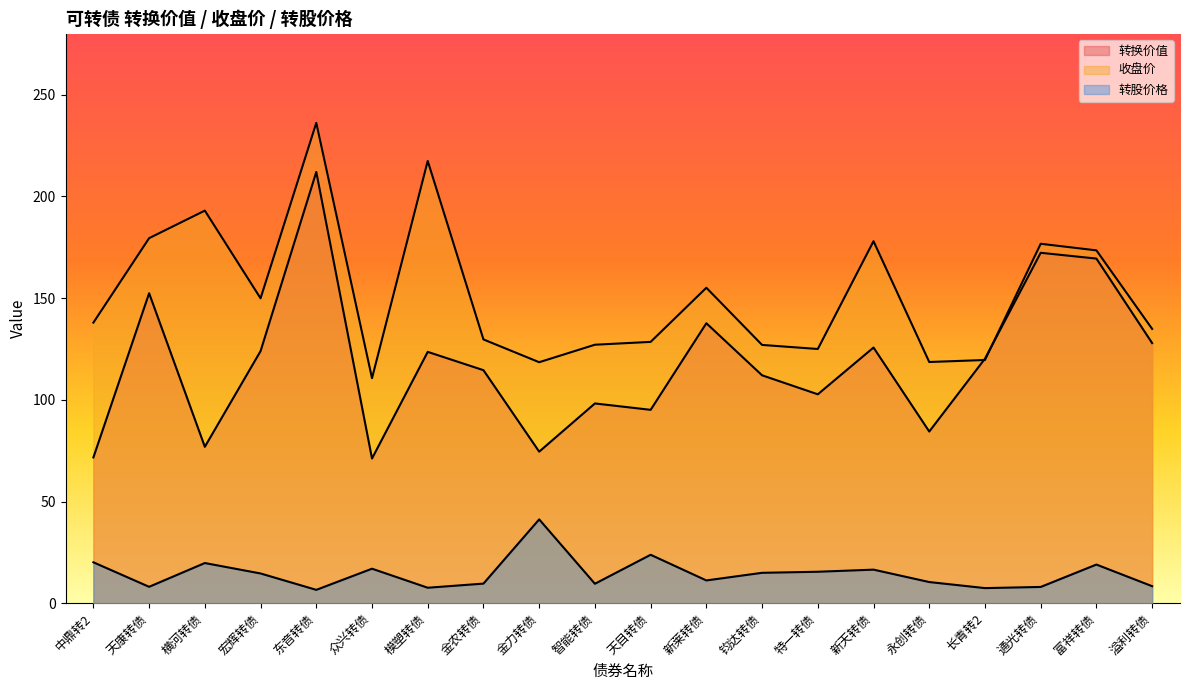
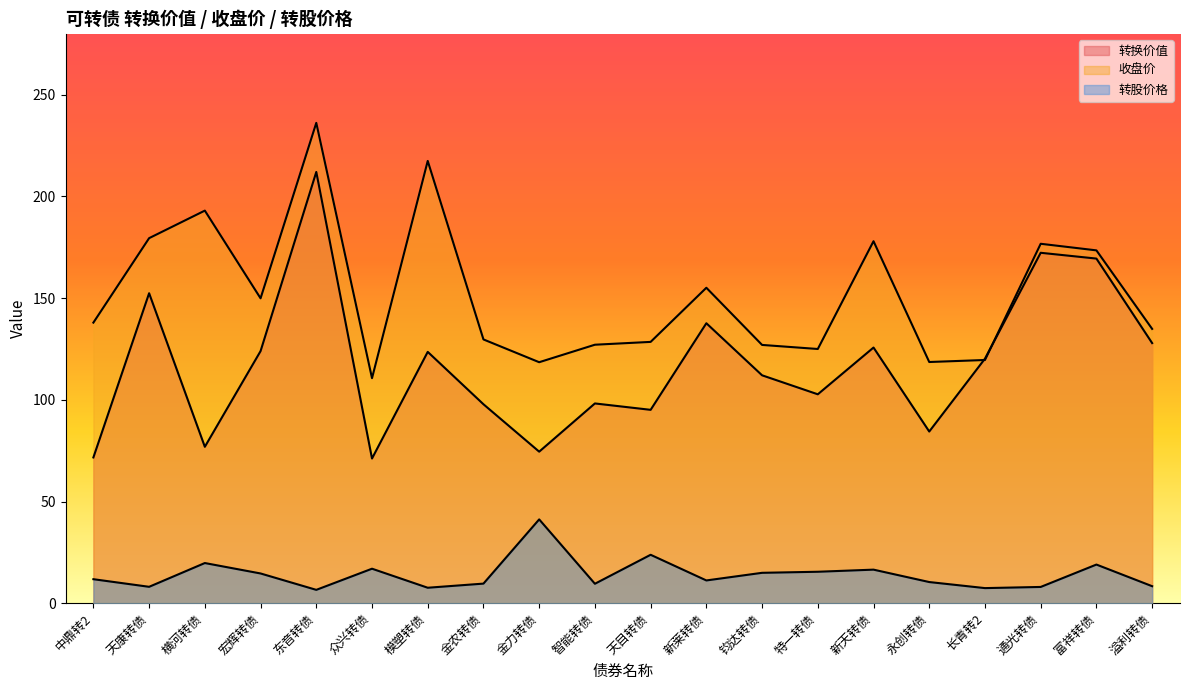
  {
    "转换价值": {
      "中鼎转2": 72,
      "天康转债": 152,
      "横河转债": 77,
      "宏辉转债": 124,
      "东音转债": 212,
      "众兴转债": 71,
      "模塑转债": 124,
-     "金农转债": 115,
+     "金农转债": 98,
      "金力转债": 75,
      "智能转债": 98,
      "天目转债": 95,
      "新莱转债": 138,
      "钧达转债": 112,
      "特一转债": 103,
      "新天转债": 126,
      "永创转债": 84,
      "通光转债": 172,
      "富祥转债": 169,
      "溢利转债": 128
    },
    "收盘价": {
      "中鼎转2": 138,
      "天康转债": 180,
      "横河转债": 193,
      "宏辉转债": 150,
      "东音转债": 236,
      "众兴转债": 111,
      "模塑转债": 217,
      "金农转债": 130,
      "金力转债": 119,
      "智能转债": 127,
      "天目转债": 128,
      "新莱转债": 155,
      "钧达转债": 127,
      "特一转债": 125,
      "新天转债": 178,
      "永创转债": 119,
      "通光转债": 177,
      "富祥转债": 174,
      "溢利转债": 135
    },
    "转股价格": {
-     "中鼎转2": 20,
+     "中鼎转2": 12,
      "天康转债": 8,
      "横河转债": 20,
      "宏辉转债": 15,
      "东音转债": 7,
      "众兴转债": 17,
      "模塑转债": 8,
      "金农转债": 10,
      "金力转债": 41,
      "智能转债": 10,
      "天目转债": 24,
      "新莱转债": 11,
      "钧达转债": 15,
      "特一转债": 15,
      "新天转债": 16,
      "永创转债": 10,
      "长青转2": 7,
      "通光转债": 8,
      "富祥转债": 19,
      "溢利转债": 8
    }
  }
